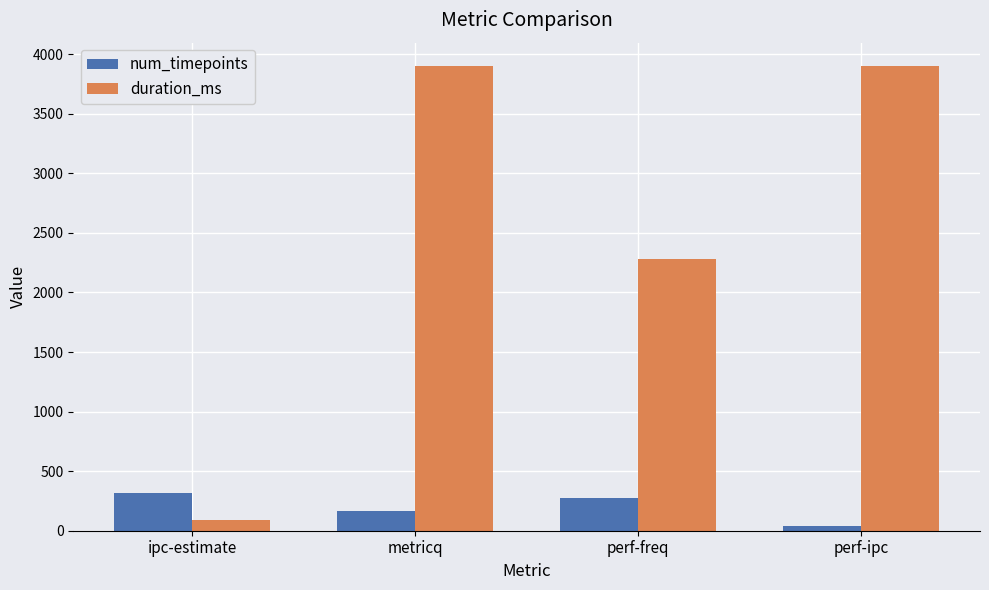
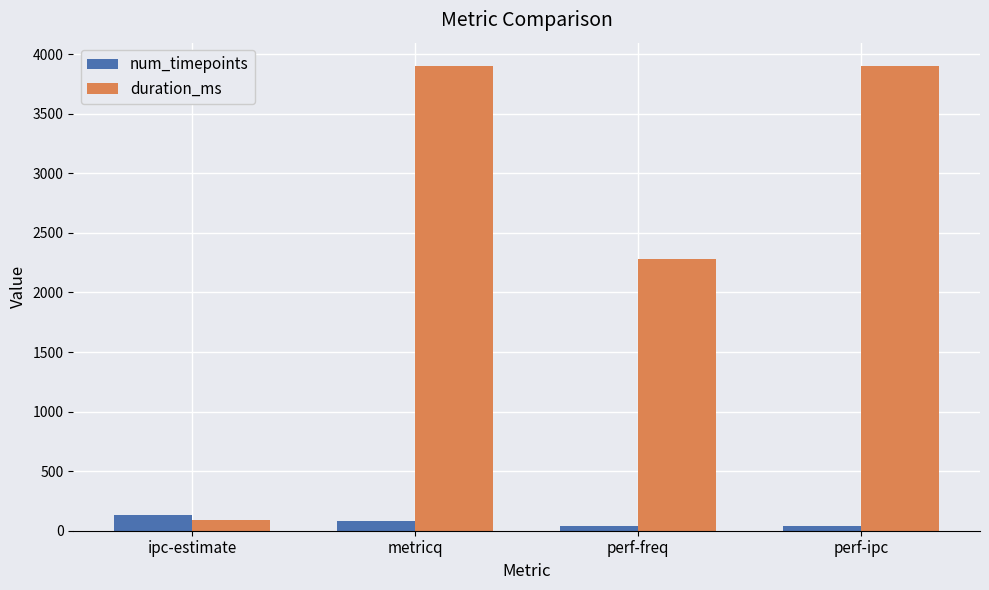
  {
    "num_timepoints": {
-     "ipc-estimate": 310,
-     "metricq": 170,
-     "perf-freq": 270,
+     "ipc-estimate": 130,
+     "metricq": 80,
+     "perf-freq": 40,
      "perf-ipc": 40
    },
    "duration_ms": {
      "ipc-estimate": 90,
      "metricq": 3900,
      "perf-freq": 2280,
      "perf-ipc": 3900
    }
  }
